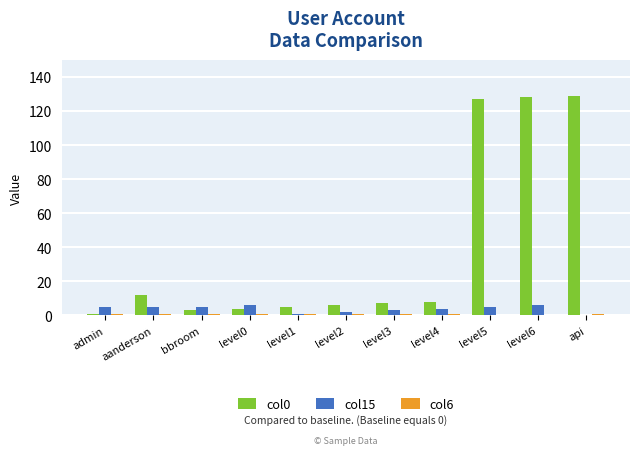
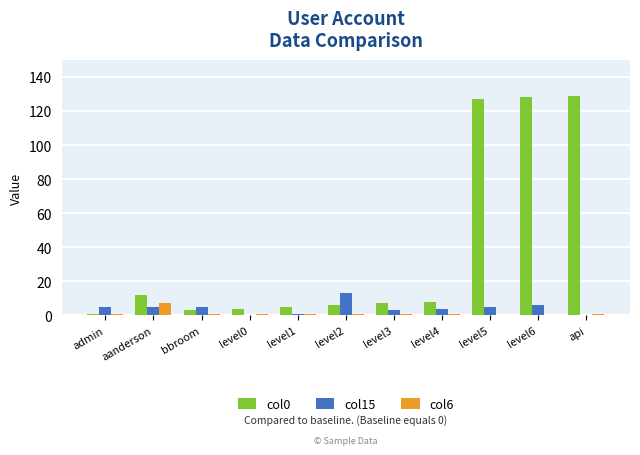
  {
    "col0": {
      "aanderson": 12,
      "bbroom": 3,
      "level0": 4,
      "level1": 5,
      "level2": 6,
      "level3": 7,
      "level4": 8,
      "level5": 127,
      "level6": 128,
      "api": 129
    },
    "col15": {
      "admin": 5,
      "aanderson": 5,
      "bbroom": 5,
-     "level0": 6,
-     "level2": 2,
+     "level0": 0,
+     "level2": 13,
      "level3": 3,
      "level4": 4,
      "level5": 5,
      "level6": 6,
      "api": 0
    },
    "col6": {
-     "aanderson": 1,
+     "aanderson": 7,
      "level5": 0,
      "level6": 0
    }
  }
